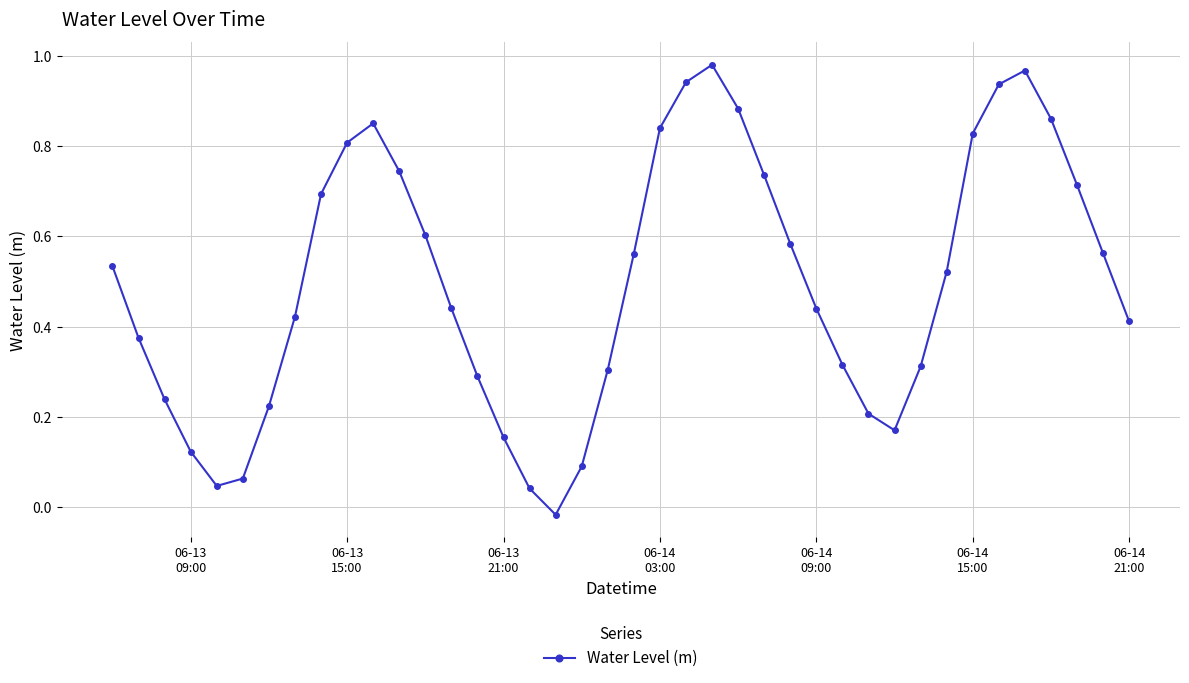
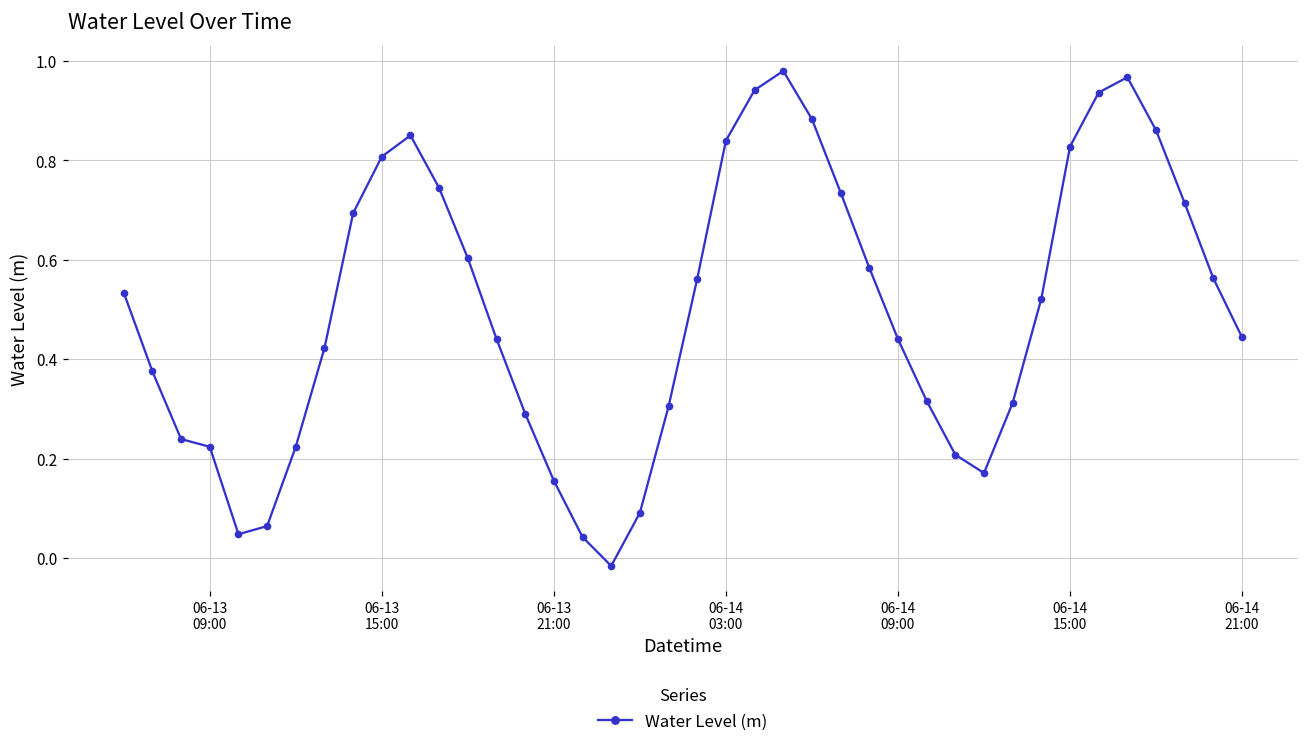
  {
-   "06-13 09:00": 0.12,
+   "06-13 09:00": 0.22,
    "06-13 15:00": 0.81,
    "06-13 21:00": 0.16,
    "06-14 03:00": 0.84,
    "06-14 09:00": 0.44,
    "06-14 15:00": 0.83,
-   "06-14 21:00": 0.41
+   "06-14 21:00": 0.44
  }
